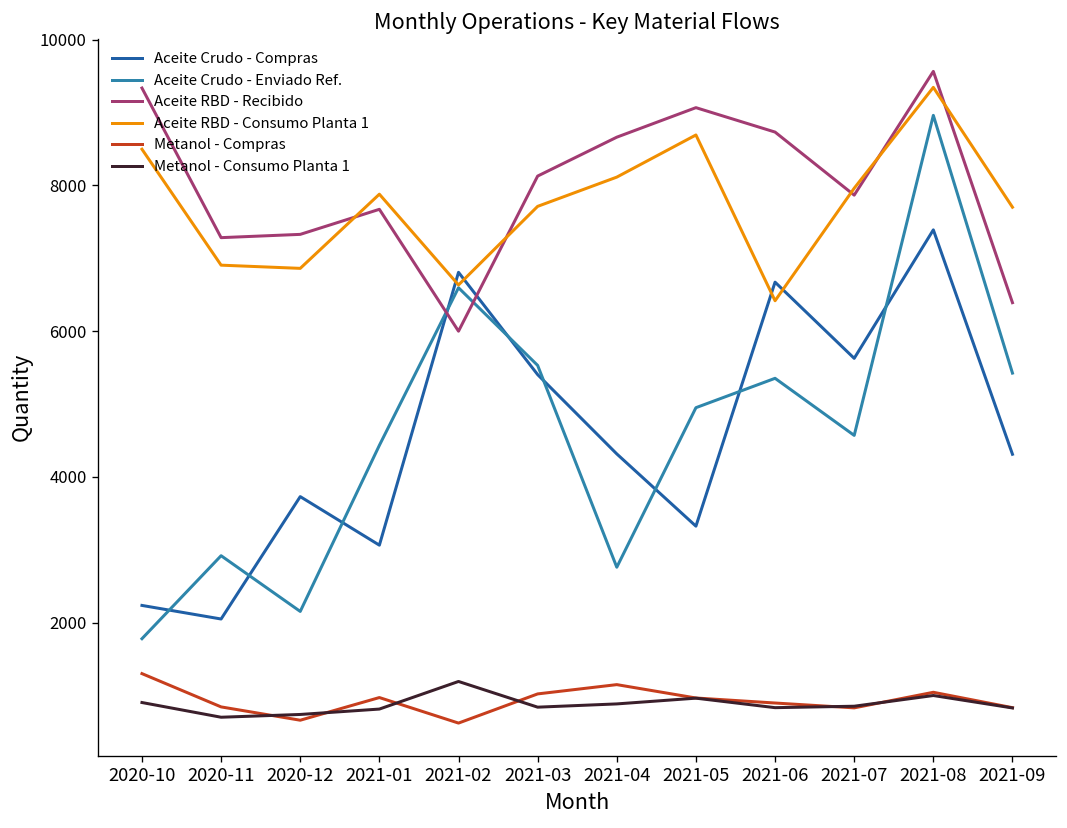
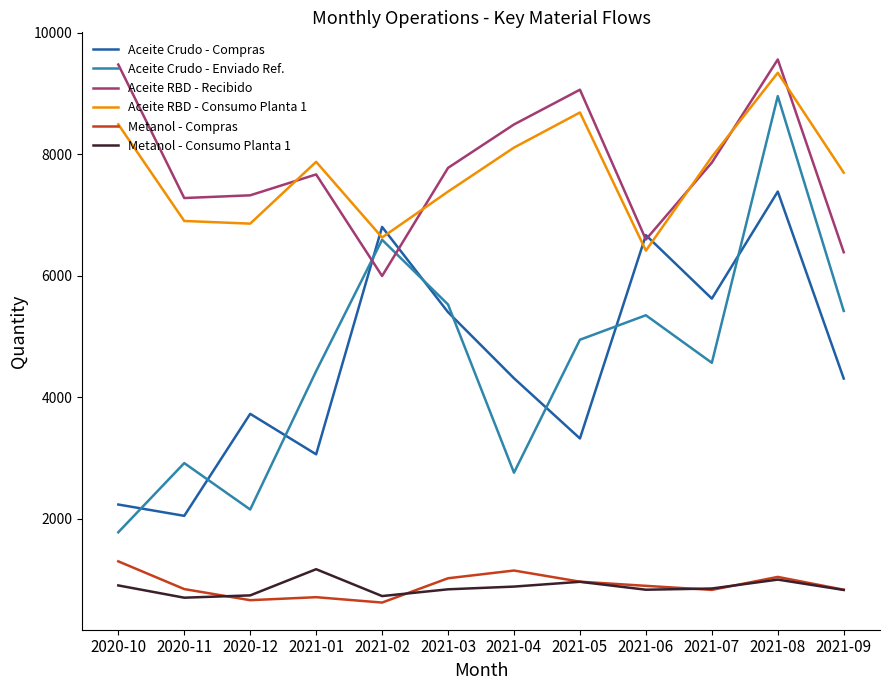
  {
    "Aceite RBD - Recibido": {
-     "2020-10": 9300,
+     "2020-10": 9500,
      "2020-11": 7300,
      "2020-12": 7300,
      "2021-01": 7700,
      "2021-02": 6000,
-     "2021-03": 8100,
-     "2021-04": 8700,
+     "2021-03": 7800,
+     "2021-04": 8500,
      "2021-05": 9100,
-     "2021-06": 8700,
+     "2021-06": 6600,
      "2021-07": 7900,
      "2021-08": 9600,
      "2021-09": 6400
    },
    "Aceite RBD - Consumo Planta 1": {
      "2020-10": 8500,
      "2020-11": 6900,
      "2020-12": 6900,
      "2021-01": 7900,
-     "2021-03": 7700,
+     "2021-03": 7400,
      "2021-04": 8100,
      "2021-05": 8700,
      "2021-06": 6400,
      "2021-07": 8000,
      "2021-08": 9300,
      "2021-09": 7700
    },
    "Metanol - Compras": {
      "2020-10": 1300,
      "2020-11": 800,
      "2020-12": 700,
-     "2021-01": 1000,
+     "2021-01": 700,
      "2021-02": 600,
      "2021-03": 1000,
      "2021-04": 1100,
      "2021-06": 900,
      "2021-08": 1000
    },
    "Metanol - Consumo Planta 1": {
      "2020-10": 900,
      "2020-11": 700,
      "2020-12": 700,
-     "2021-01": 800,
-     "2021-02": 1200,
+     "2021-01": 1200,
+     "2021-02": 700,
      "2021-03": 800,
      "2021-04": 900,
      "2021-06": 800,
      "2021-08": 1000
    }
  }
